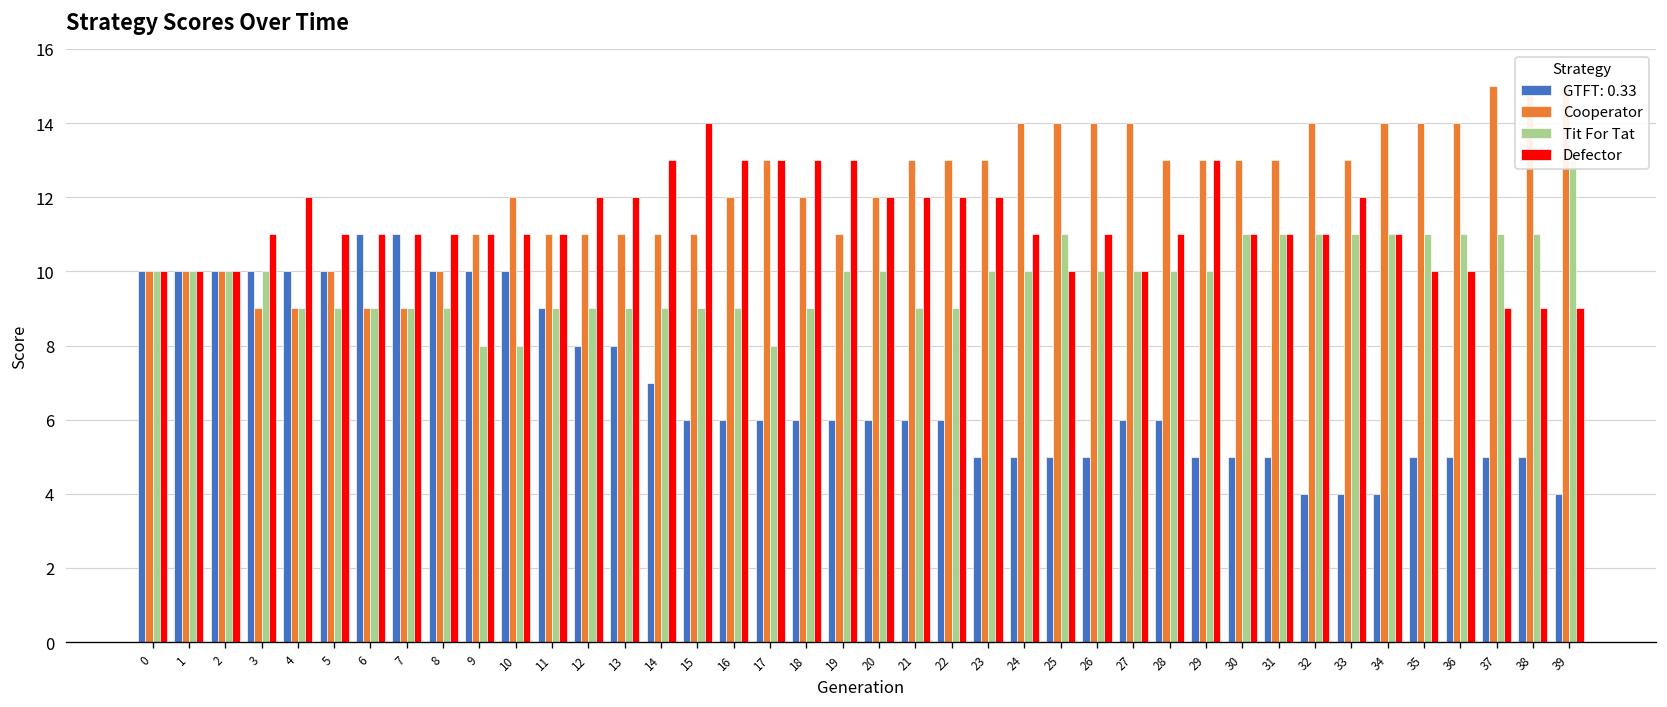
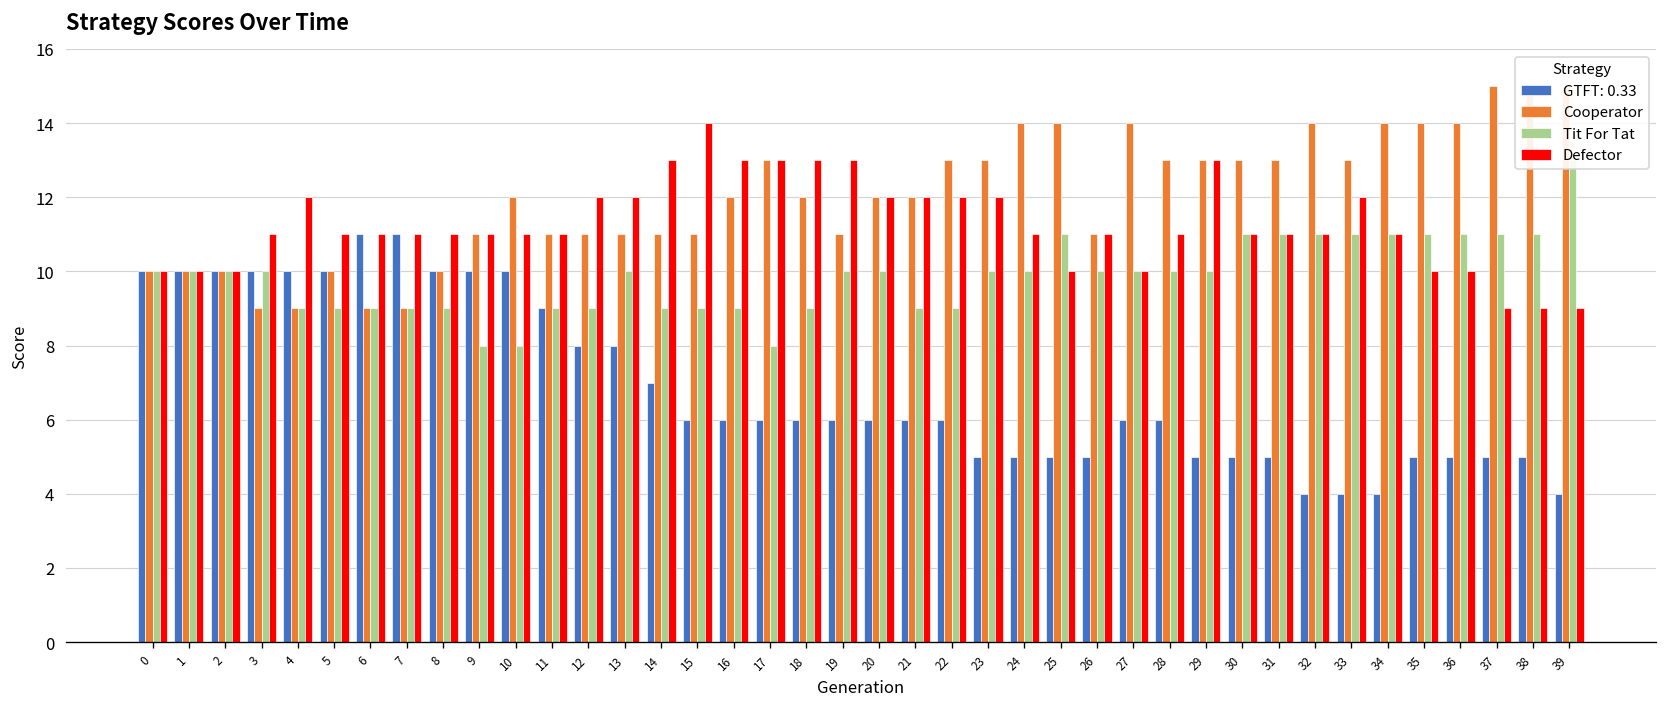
  {
    "GTFT: 0.33": {
      "0": 10,
      "1": 10,
      "2": 10,
      "3": 10,
      "4": 10,
      "5": 10,
      "6": 11,
      "7": 11,
      "8": 10,
      "9": 10,
      "10": 10,
      "11": 9,
      "12": 8,
      "13": 8,
      "14": 7,
      "15": 6,
      "16": 6,
      "17": 6,
      "18": 6,
      "19": 6,
      "20": 6,
      "21": 6,
      "22": 6,
      "23": 5,
      "24": 5,
      "25": 5,
      "26": 5,
      "27": 6,
      "28": 6,
      "29": 5,
      "30": 5,
      "31": 5,
      "32": 4,
      "33": 4,
      "34": 4,
      "35": 5,
      "36": 5,
      "37": 5,
      "38": 5,
      "39": 4
    },
    "Cooperator": {
      "0": 10,
      "1": 10,
      "2": 10,
      "3": 9,
      "4": 9,
      "5": 10,
      "6": 9,
      "7": 9,
      "8": 10,
      "9": 11,
      "10": 12,
      "11": 11,
      "12": 11,
      "13": 11,
      "14": 11,
      "15": 11,
      "16": 12,
      "17": 13,
      "18": 12,
      "19": 11,
      "20": 12,
-     "21": 13,
+     "21": 12,
      "22": 13,
      "23": 13,
      "24": 14,
      "25": 14,
-     "26": 14,
+     "26": 11,
      "27": 14,
      "28": 13,
      "29": 13,
      "30": 13,
      "31": 13,
      "32": 14,
      "33": 13,
      "34": 14,
      "35": 14,
      "36": 14,
      "37": 15
    },
    "Tit For Tat": {
      "0": 10,
      "1": 10,
      "2": 10,
      "3": 10,
      "4": 9,
      "5": 9,
      "6": 9,
      "7": 9,
      "8": 9,
      "9": 8,
      "10": 8,
      "11": 9,
      "12": 9,
-     "13": 9,
+     "13": 10,
      "14": 9,
      "15": 9,
      "16": 9,
      "17": 8,
      "18": 9,
      "19": 10,
      "20": 10,
      "21": 9,
      "22": 9,
      "23": 10,
      "24": 10,
      "25": 11,
      "26": 10,
      "27": 10,
      "28": 10,
      "29": 10,
      "30": 11,
      "31": 11,
      "32": 11,
      "33": 11,
      "34": 11,
      "35": 11,
      "36": 11,
      "37": 11,
      "38": 11
    },
    "Defector": {
      "0": 10,
      "1": 10,
      "2": 10,
      "3": 11,
      "4": 12,
      "5": 11,
      "6": 11,
      "7": 11,
      "8": 11,
      "9": 11,
      "10": 11,
      "11": 11,
      "12": 12,
      "13": 12,
      "14": 13,
      "15": 14,
      "16": 13,
      "17": 13,
      "18": 13,
      "19": 13,
      "20": 12,
      "21": 12,
      "22": 12,
      "23": 12,
      "24": 11,
      "25": 10,
      "26": 11,
      "27": 10,
      "28": 11,
      "29": 13,
      "30": 11,
      "31": 11,
      "32": 11,
      "33": 12,
      "34": 11,
      "35": 10,
      "36": 10,
      "37": 9,
      "38": 9,
      "39": 9
    }
  }
